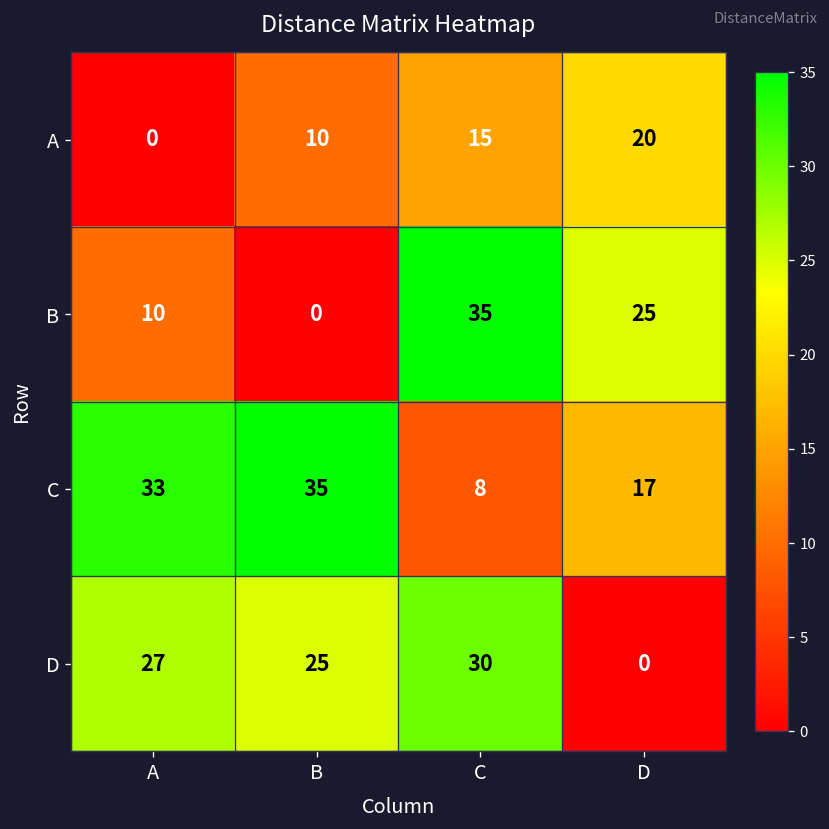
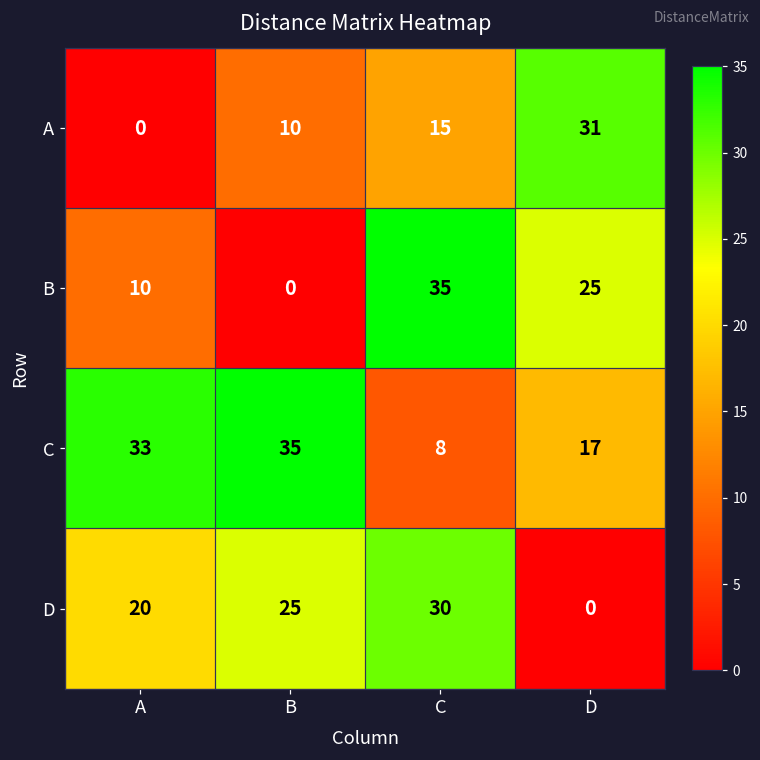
  {
    "A": {
      "A": 0,
      "B": 10,
      "C": 15,
-     "D": 20
+     "D": 31
    },
    "B": {
      "A": 10,
      "B": 0,
      "C": 35,
      "D": 25
    },
    "C": {
      "A": 33,
      "B": 35,
      "C": 8,
      "D": 17
    },
    "D": {
-     "A": 27,
+     "A": 20,
      "B": 25,
      "C": 30,
      "D": 0
    }
  }
